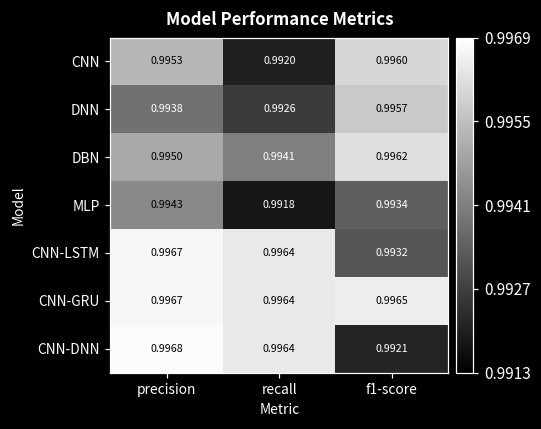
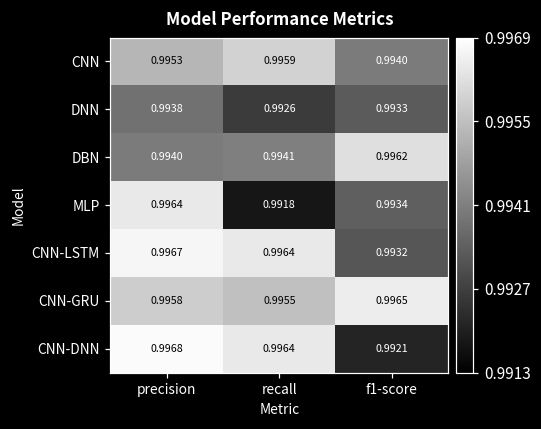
  {
    "CNN": {
      "precision": 0.9953,
-     "recall": 0.9920,
-     "f1-score": 0.9960
+     "recall": 0.9959,
+     "f1-score": 0.9940
    },
    "DNN": {
      "precision": 0.9938,
      "recall": 0.9926,
-     "f1-score": 0.9957
+     "f1-score": 0.9933
    },
    "DBN": {
-     "precision": 0.9950,
+     "precision": 0.9940,
      "recall": 0.9941,
      "f1-score": 0.9962
    },
    "MLP": {
-     "precision": 0.9943,
+     "precision": 0.9964,
      "recall": 0.9918,
      "f1-score": 0.9934
    },
    "CNN-LSTM": {
      "precision": 0.9967,
      "recall": 0.9964,
      "f1-score": 0.9932
    },
    "CNN-GRU": {
-     "precision": 0.9967,
-     "recall": 0.9964,
+     "precision": 0.9958,
+     "recall": 0.9955,
      "f1-score": 0.9965
    },
    "CNN-DNN": {
      "precision": 0.9968,
      "recall": 0.9964,
      "f1-score": 0.9921
    }
  }
